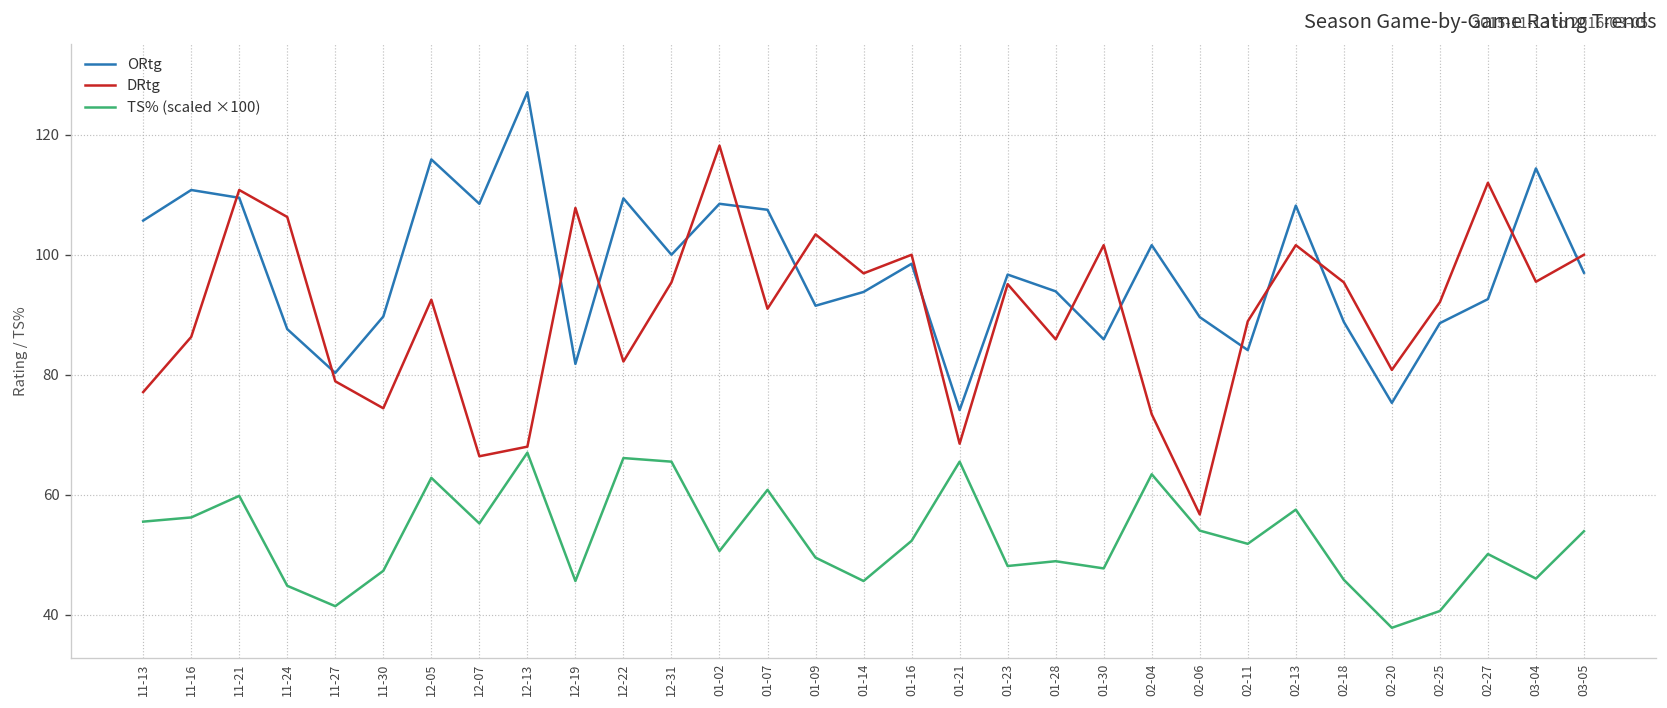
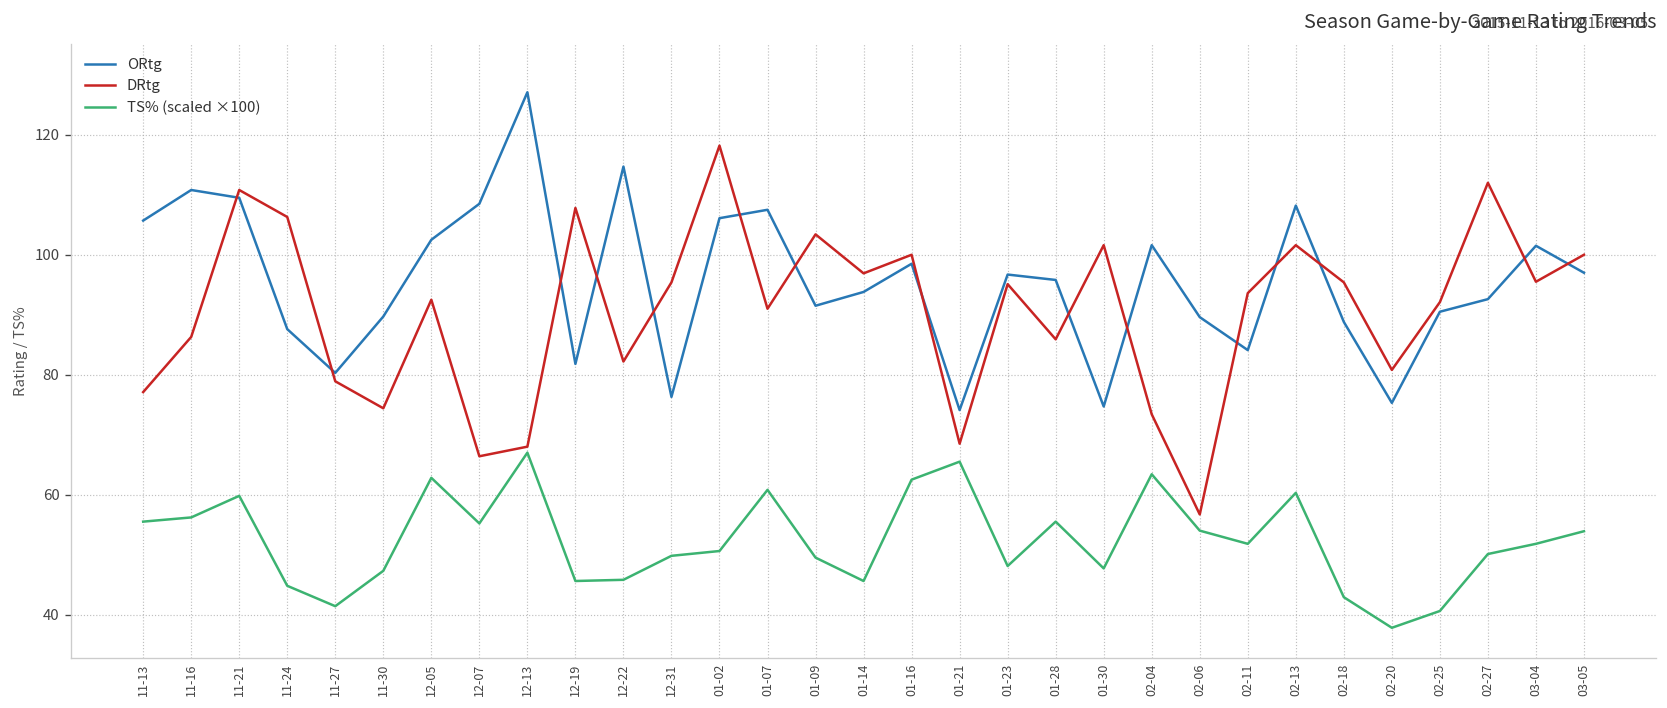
  {
    "ORtg": {
      "11-13": 106,
      "11-16": 111,
      "11-21": 110,
      "11-24": 88,
      "11-27": 80,
      "11-30": 90,
-     "12-05": 116,
+     "12-05": 103,
      "12-07": 109,
      "12-13": 127,
      "12-19": 82,
-     "12-22": 109,
-     "12-31": 100,
-     "01-02": 109,
+     "12-22": 115,
+     "12-31": 76,
+     "01-02": 106,
      "01-07": 108,
      "01-09": 92,
      "01-14": 94,
      "01-16": 99,
      "01-21": 74,
      "01-23": 97,
-     "01-28": 94,
-     "01-30": 86,
+     "01-28": 96,
+     "01-30": 75,
      "02-04": 102,
      "02-06": 90,
      "02-11": 84,
      "02-13": 108,
      "02-18": 89,
      "02-20": 75,
-     "02-25": 89,
+     "02-25": 91,
      "02-27": 93,
-     "03-04": 114,
+     "03-04": 102,
      "03-05": 97
    },
    "DRtg": {
      "11-13": 77,
      "11-16": 86,
      "11-21": 111,
      "11-24": 106,
      "11-27": 79,
      "11-30": 74,
      "12-05": 93,
      "12-07": 66,
      "12-13": 68,
      "12-19": 108,
      "12-22": 82,
      "12-31": 95,
      "01-02": 118,
      "01-07": 91,
      "01-09": 103,
      "01-14": 97,
      "01-16": 100,
      "01-21": 69,
      "01-23": 95,
      "01-28": 86,
      "01-30": 102,
      "02-04": 73,
      "02-06": 57,
-     "02-11": 89,
+     "02-11": 94,
      "02-13": 102,
      "02-18": 95,
      "02-20": 81,
      "02-25": 92,
      "02-27": 112,
      "03-04": 96,
      "03-05": 100
    },
    "TS% (scaled ×100)": {
      "11-13": 56,
      "11-16": 56,
      "11-21": 60,
      "11-24": 45,
      "11-27": 41,
      "11-30": 47,
      "12-05": 63,
      "12-07": 55,
      "12-13": 67,
      "12-19": 46,
-     "12-22": 66,
-     "12-31": 66,
+     "12-22": 46,
+     "12-31": 50,
      "01-02": 51,
      "01-07": 61,
      "01-09": 50,
      "01-14": 46,
-     "01-16": 52,
+     "01-16": 63,
      "01-21": 66,
      "01-23": 48,
-     "01-28": 49,
+     "01-28": 56,
      "01-30": 48,
      "02-04": 63,
      "02-06": 54,
      "02-11": 52,
-     "02-13": 57,
-     "02-18": 46,
+     "02-13": 60,
+     "02-18": 43,
      "02-20": 38,
      "02-25": 41,
      "02-27": 50,
-     "03-04": 46,
+     "03-04": 52,
      "03-05": 54
    }
  }
